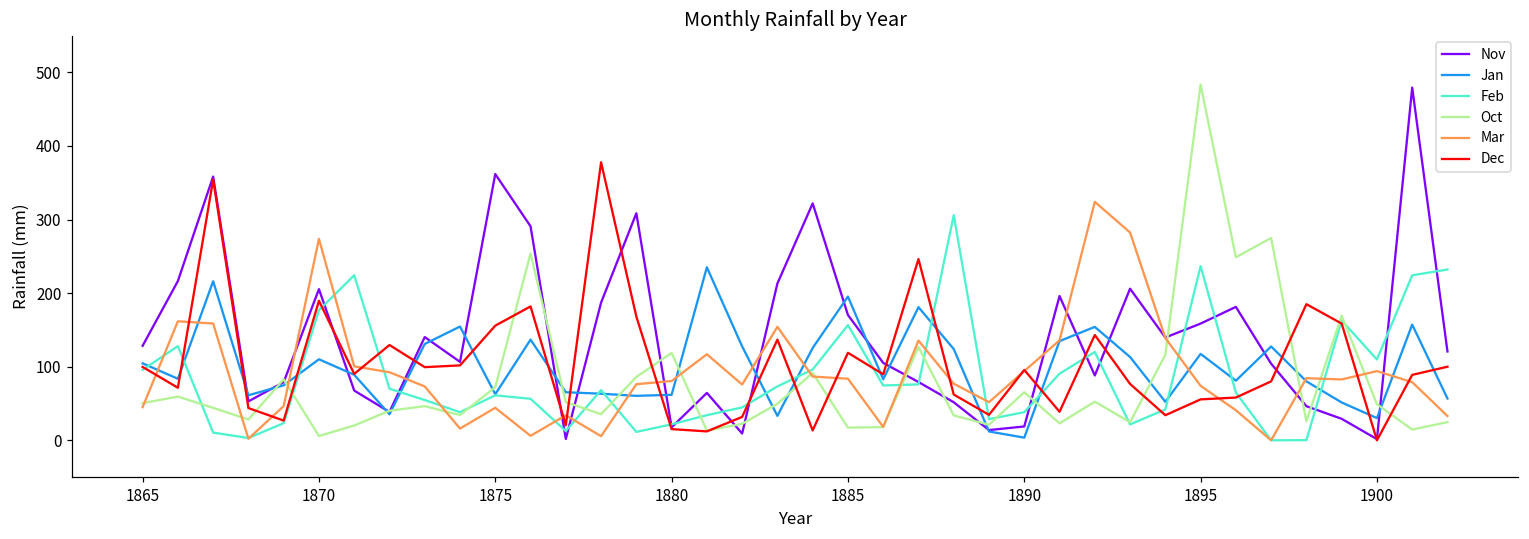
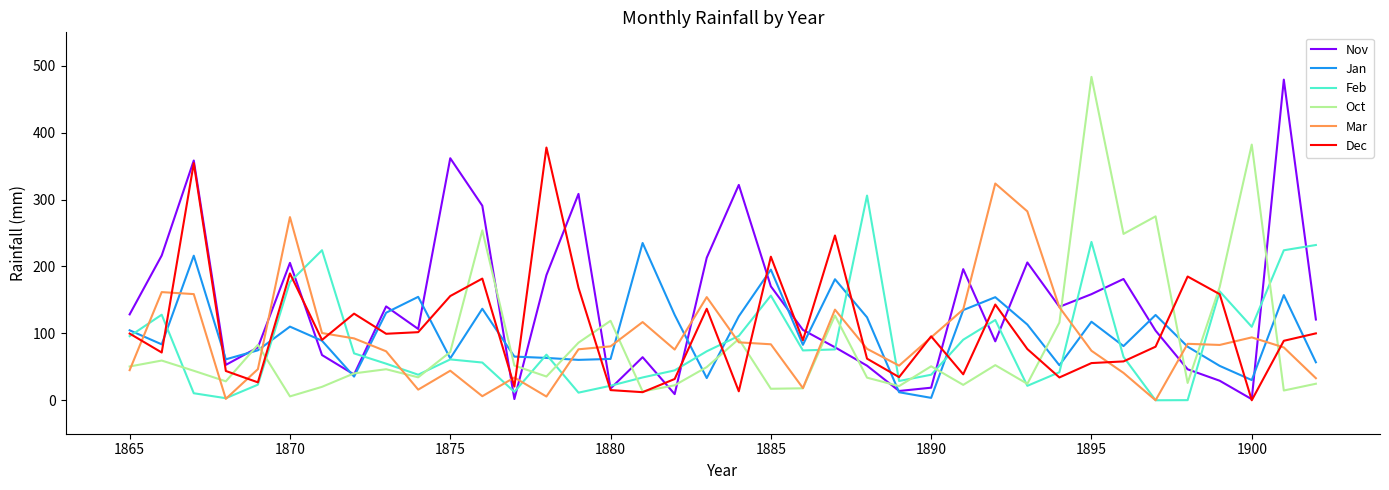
  {
    "Nov": {
      "1865": 130,
      "1870": 210,
      "1875": 360,
      "1885": 170,
      "1890": 20,
      "1895": 160
    },
    "Jan": {
      "1865": 100,
      "1870": 110,
      "1880": 60,
      "1885": 200,
      "1890": 0,
      "1895": 120,
      "1900": 30
    },
    "Feb": {
      "1865": 100,
      "1870": 180,
      "1880": 20,
      "1885": 160,
      "1890": 40,
      "1895": 240,
      "1900": 110
    },
    "Oct": {
      "1865": 50,
      "1870": 10,
      "1875": 70,
      "1880": 120,
      "1885": 20,
-     "1890": 70,
+     "1890": 50,
      "1895": 480,
-     "1900": 50
+     "1900": 380
    },
    "Mar": {
      "1865": 50,
      "1870": 270,
      "1875": 40,
      "1880": 80,
      "1885": 80,
      "1895": 70,
      "1900": 90
    },
    "Dec": {
      "1865": 100,
      "1870": 190,
      "1875": 160,
-     "1885": 120,
+     "1885": 210,
      "1895": 60
    }
  }
